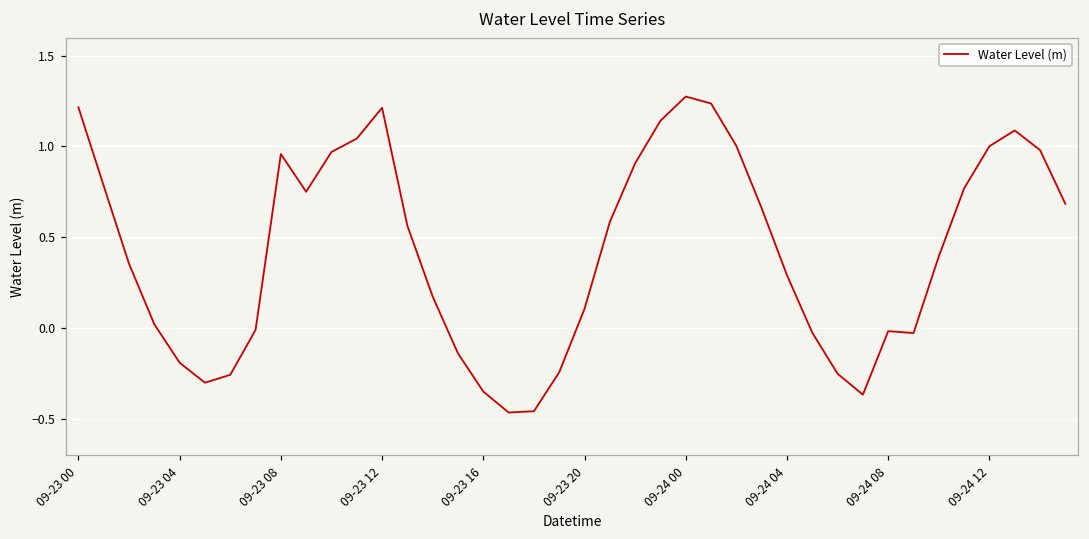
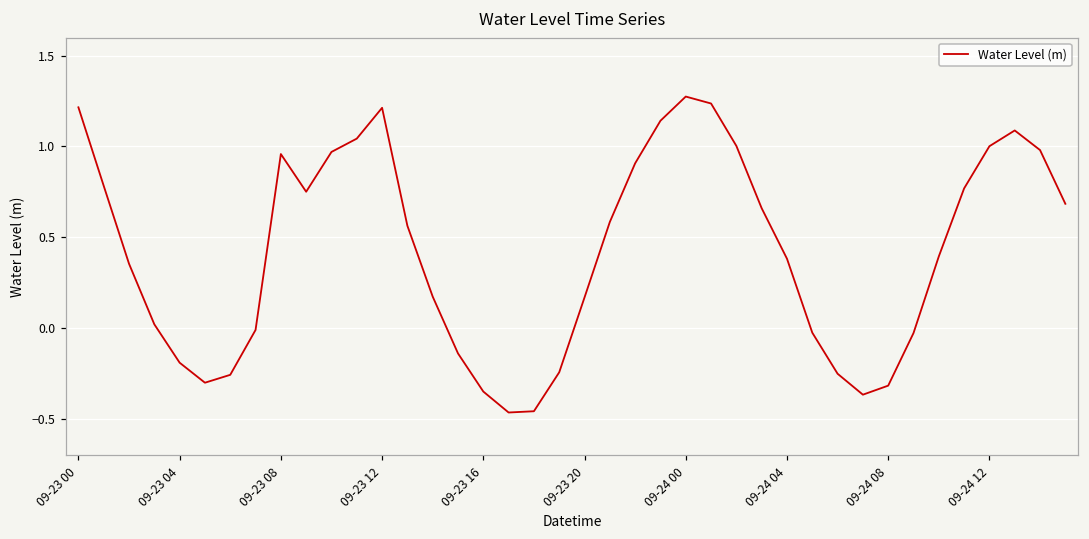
  {
    "09-23 00": 1.22,
    "09-23 04": -0.19,
    "09-23 08": 0.96,
    "09-23 12": 1.21,
    "09-23 16": -0.35,
-   "09-23 20": 0.11,
+   "09-23 20": 0.17,
    "09-24 00": 1.27,
-   "09-24 04": 0.29,
-   "09-24 08": -0.02,
+   "09-24 04": 0.38,
+   "09-24 08": -0.32,
    "09-24 12": 1.00
  }
